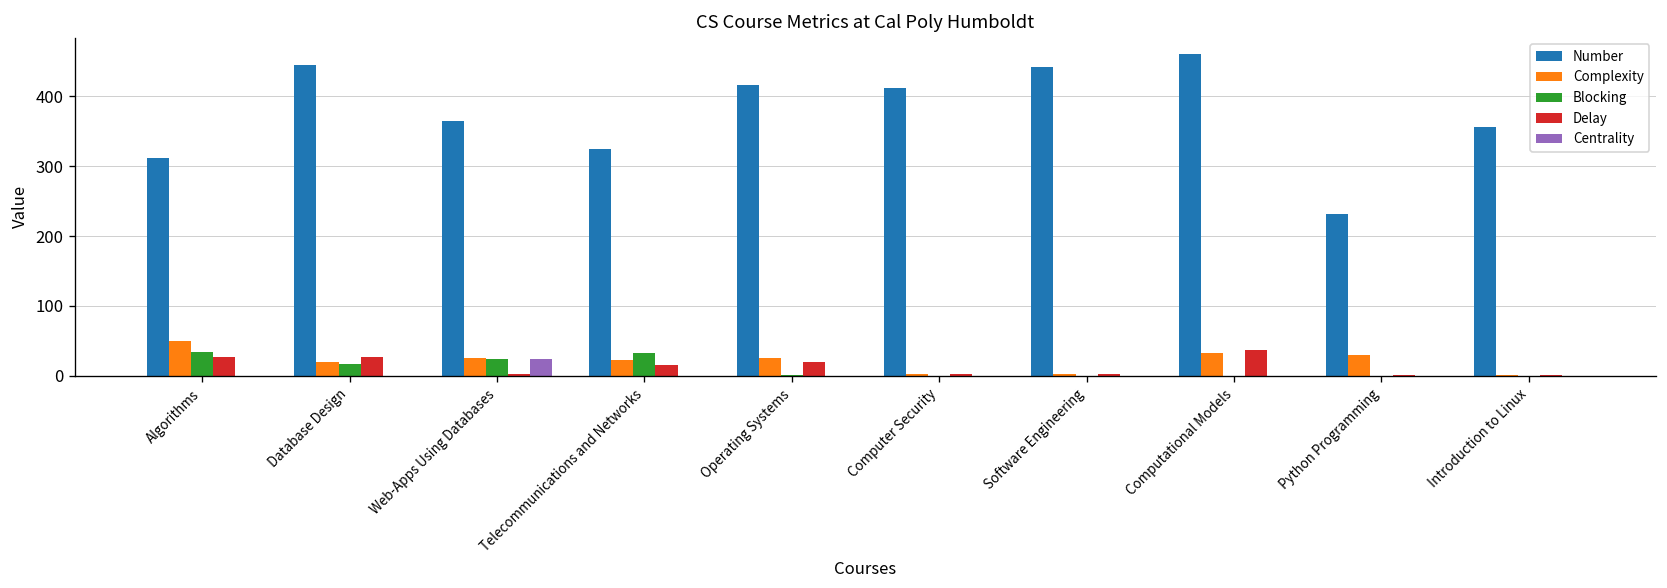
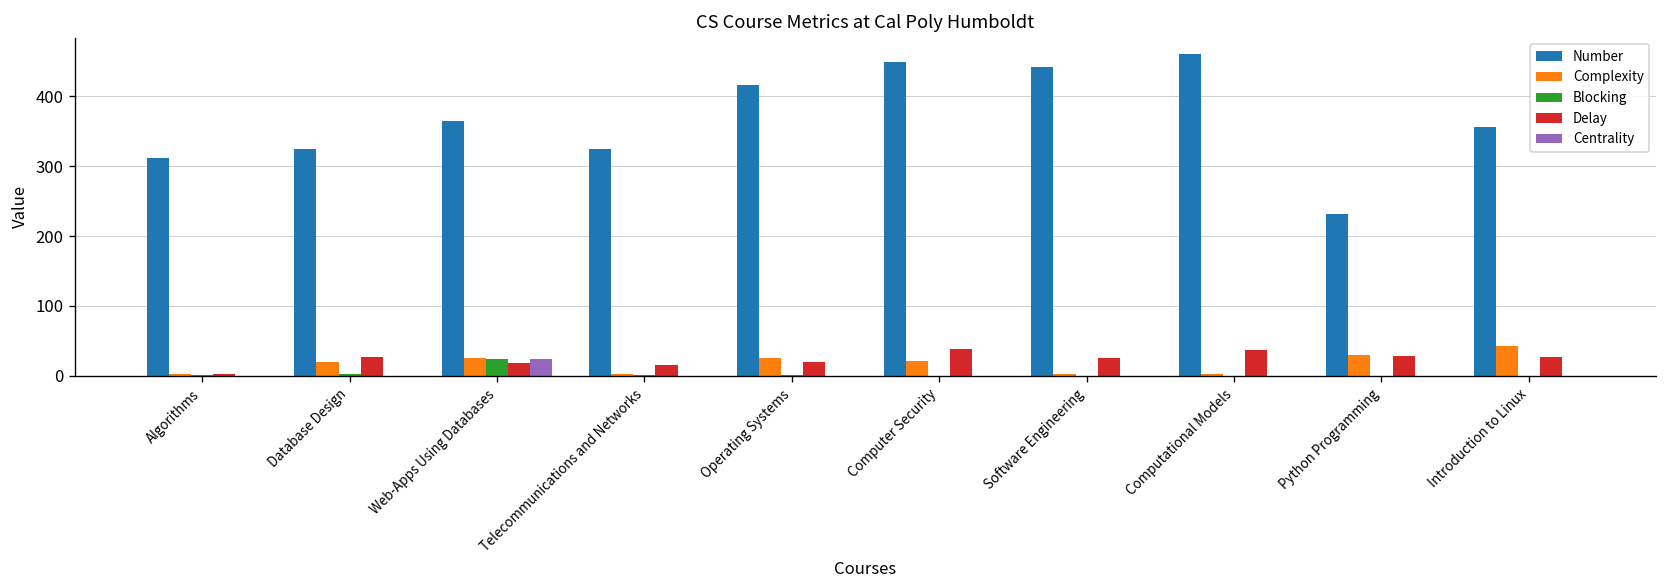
  {
    "Number": {
      "Algorithms": 310,
-     "Database Design": 450,
+     "Database Design": 330,
      "Web-Apps Using Databases": 360,
      "Telecommunications and Networks": 330,
      "Operating Systems": 420,
-     "Computer Security": 410,
+     "Computer Security": 450,
      "Software Engineering": 440,
      "Computational Models": 460,
      "Python Programming": 230,
      "Introduction to Linux": 360
    },
    "Complexity": {
-     "Algorithms": 50,
+     "Algorithms": 0,
      "Database Design": 20,
      "Web-Apps Using Databases": 30,
-     "Telecommunications and Networks": 20,
+     "Telecommunications and Networks": 0,
      "Operating Systems": 30,
-     "Computer Security": 0,
-     "Computational Models": 30,
+     "Computer Security": 20,
+     "Computational Models": 0,
      "Python Programming": 30,
-     "Introduction to Linux": 0
+     "Introduction to Linux": 40
    },
    "Blocking": {
-     "Algorithms": 30,
-     "Database Design": 20,
+     "Algorithms": 0,
+     "Database Design": 0,
      "Web-Apps Using Databases": 20,
-     "Telecommunications and Networks": 30,
+     "Telecommunications and Networks": 0,
      "Computer Security": 0,
      "Software Engineering": 0,
      "Computational Models": 0,
      "Python Programming": 0,
      "Introduction to Linux": 0
    },
    "Delay": {
-     "Algorithms": 30,
+     "Algorithms": 0,
      "Database Design": 30,
-     "Web-Apps Using Databases": 0,
+     "Web-Apps Using Databases": 20,
      "Telecommunications and Networks": 20,
      "Operating Systems": 20,
-     "Computer Security": 0,
-     "Software Engineering": 0,
+     "Computer Security": 40,
+     "Software Engineering": 30,
      "Computational Models": 40,
-     "Python Programming": 0,
-     "Introduction to Linux": 0
+     "Python Programming": 30,
+     "Introduction to Linux": 30
    },
    "Centrality": {
      "Algorithms": 0,
      "Database Design": 0,
      "Web-Apps Using Databases": 20,
      "Telecommunications and Networks": 0,
      "Operating Systems": 0,
      "Computer Security": 0,
      "Software Engineering": 0,
      "Computational Models": 0,
      "Python Programming": 0,
      "Introduction to Linux": 0
    }
  }
